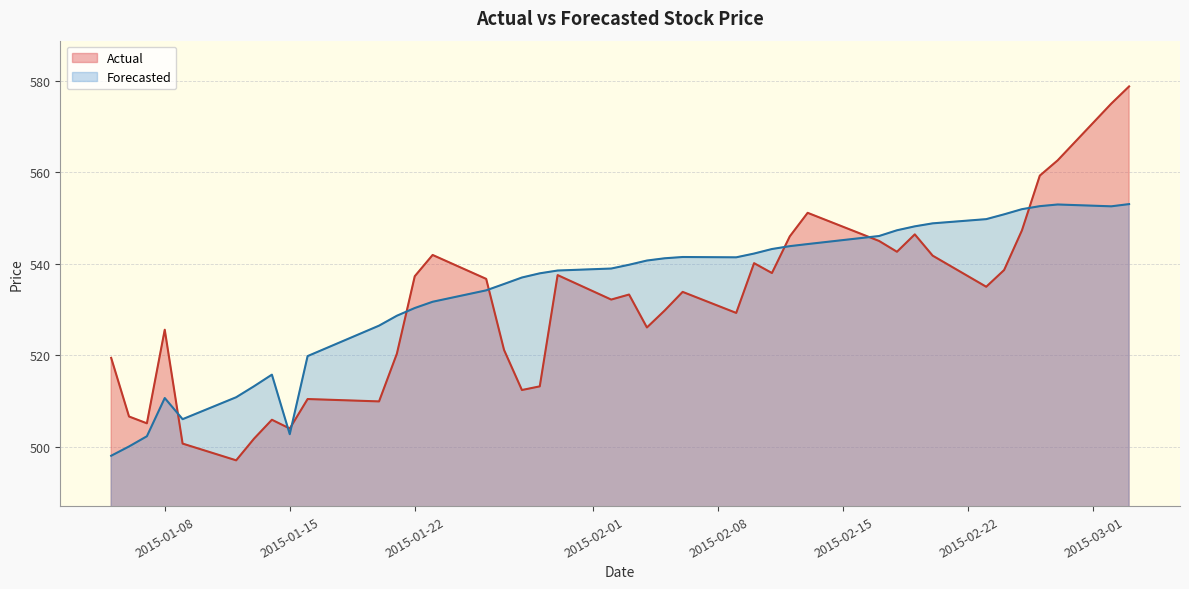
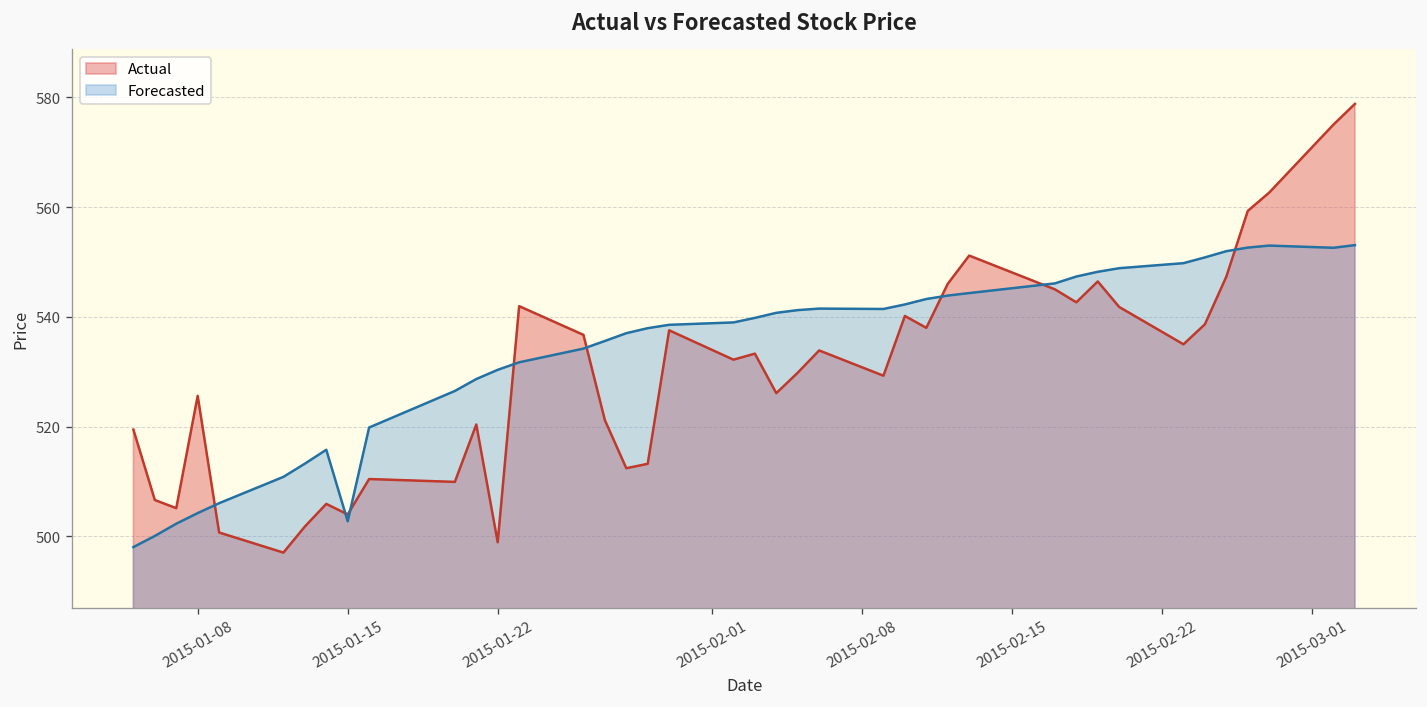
  {
    "Actual": {
      "2015-01-08": 526,
      "2015-01-15": 504,
-     "2015-01-22": 537
+     "2015-01-22": 499
    },
    "Forecasted": {
-     "2015-01-08": 511,
+     "2015-01-08": 504,
      "2015-01-15": 503,
      "2015-01-22": 530
    }
  }
